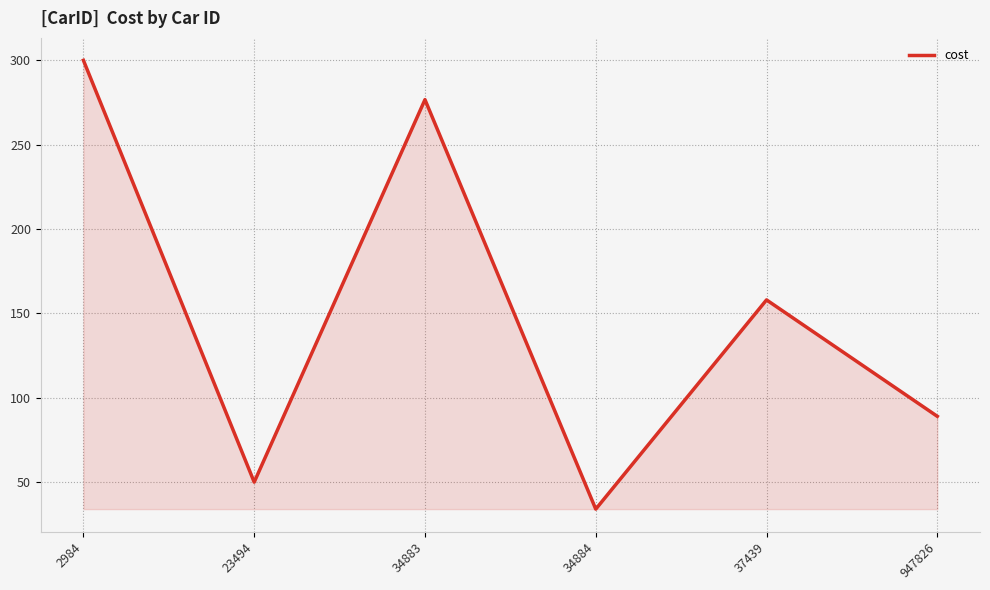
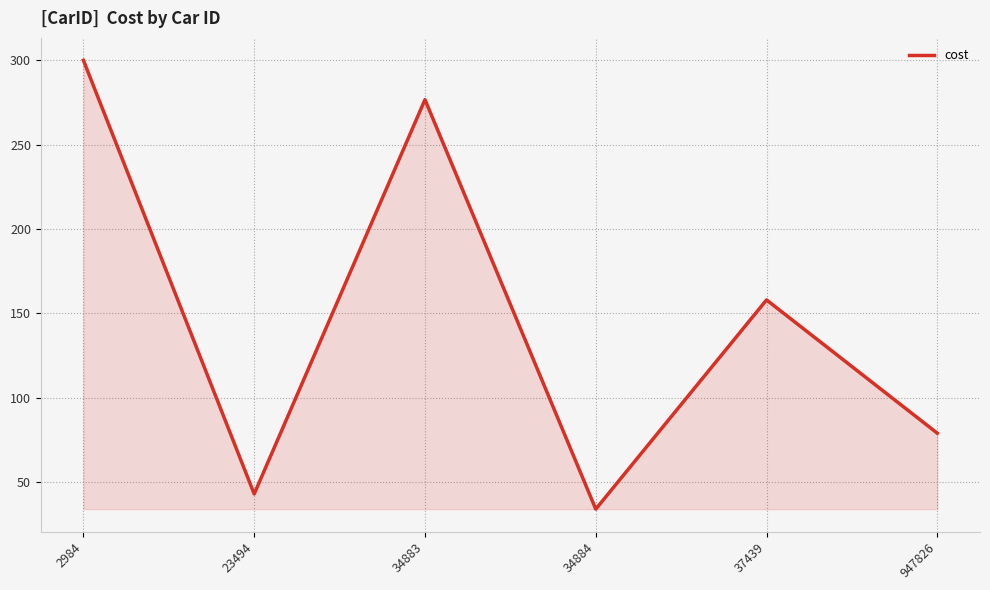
  {
    "2984": 300,
-   "23494": 50,
+   "23494": 43,
    "34883": 277,
    "34884": 34,
    "37439": 158,
-   "947826": 89
+   "947826": 79
  }
